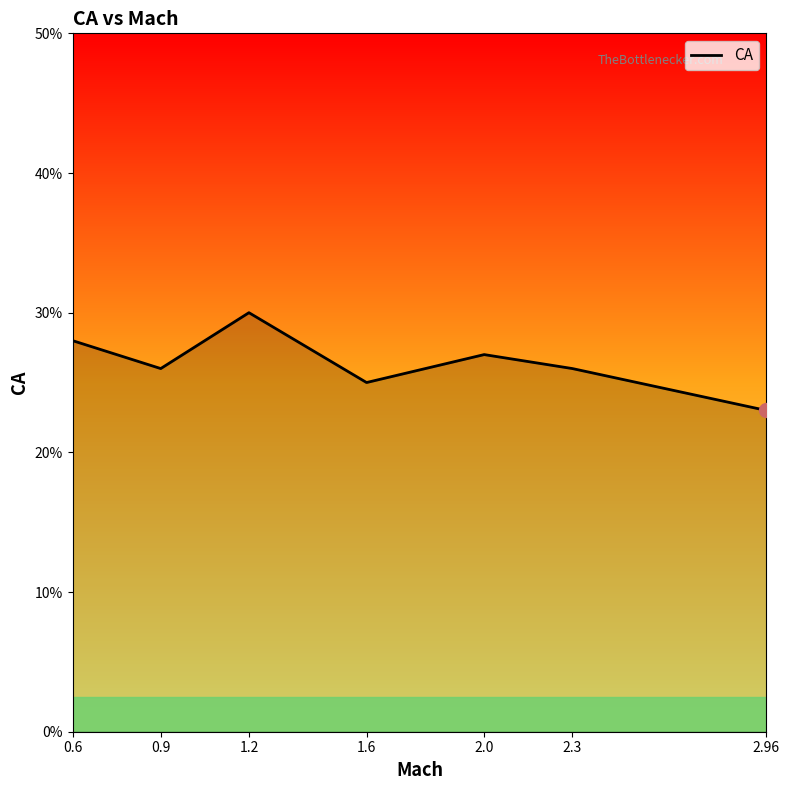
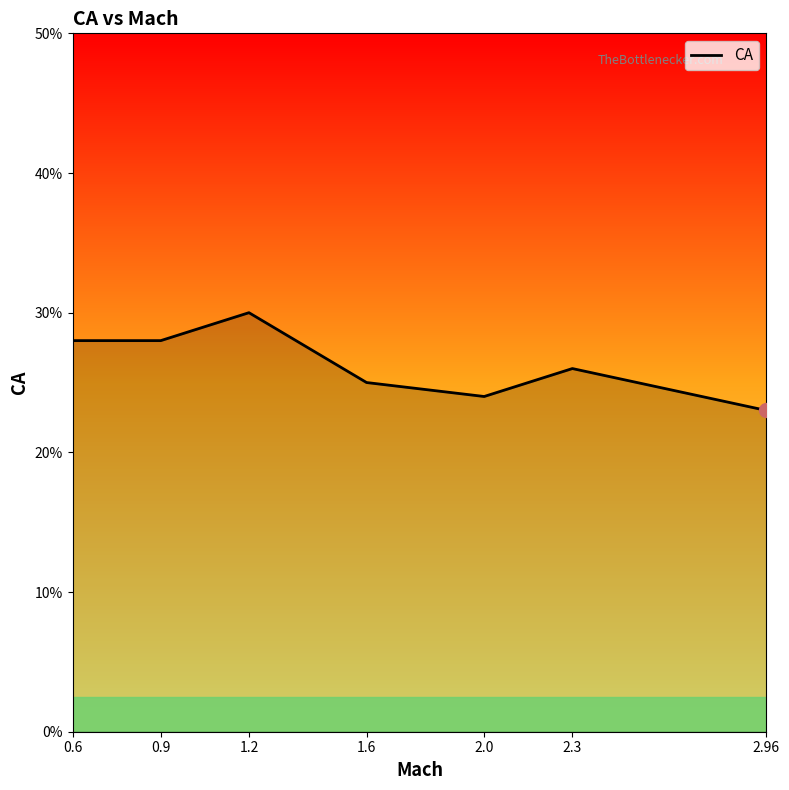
  {
    "CA": {
      "0.6": "28.0%",
-     "0.9": "26.0%",
+     "0.9": "28.0%",
      "1.2": "30.0%",
      "1.6": "25.0%",
-     "2.0": "27.0%",
+     "2.0": "24.0%",
      "2.3": "26.0%"
    }
  }
